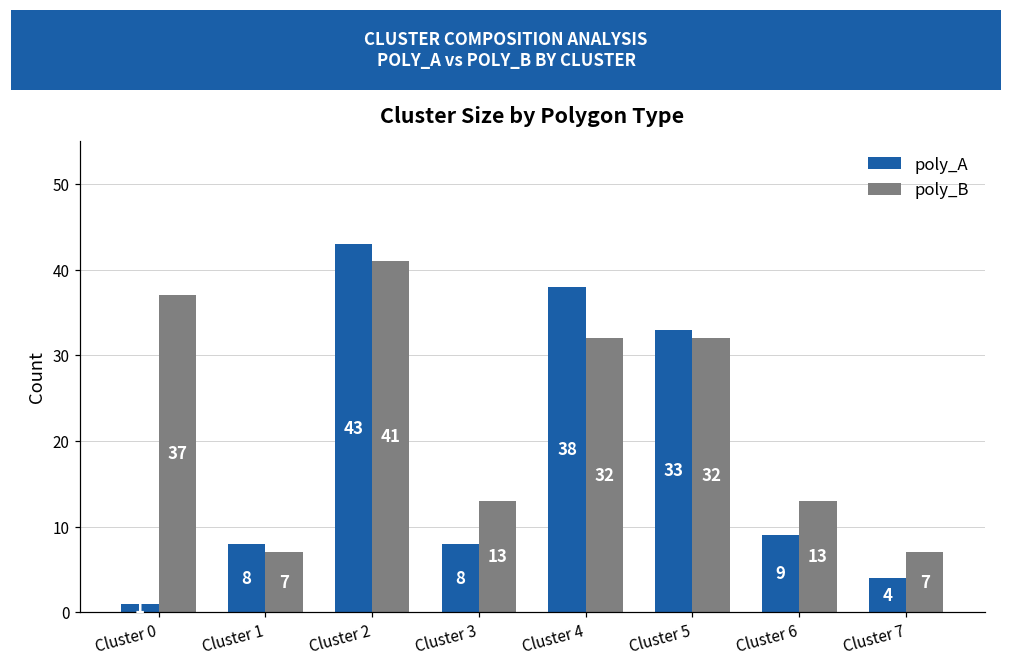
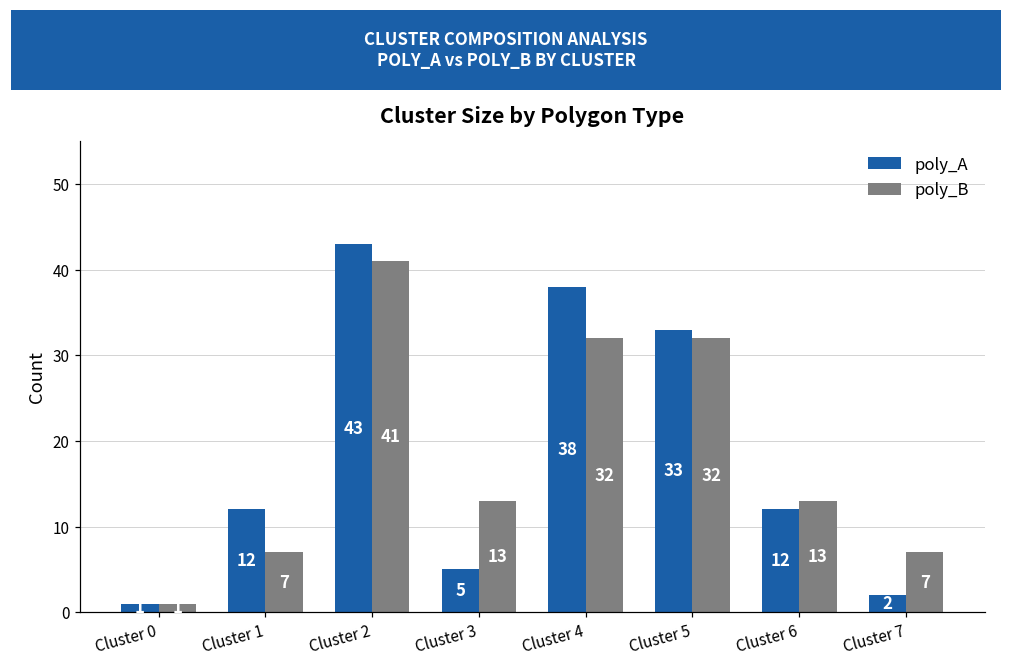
  {
    "poly_A": {
-     "Cluster 1": 8,
+     "Cluster 1": 12,
      "Cluster 2": 43,
-     "Cluster 3": 8,
+     "Cluster 3": 5,
      "Cluster 4": 38,
      "Cluster 5": 33,
-     "Cluster 6": 9,
-     "Cluster 7": 4
+     "Cluster 6": 12,
+     "Cluster 7": 2
    },
    "poly_B": {
-     "Cluster 0": 37
+     "Cluster 0": 1
    }
  }
